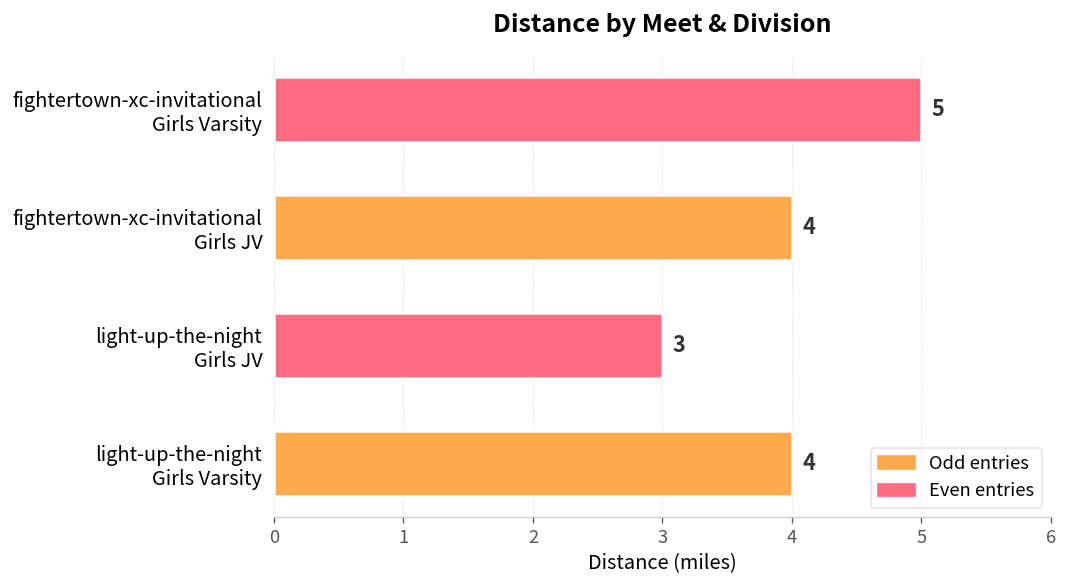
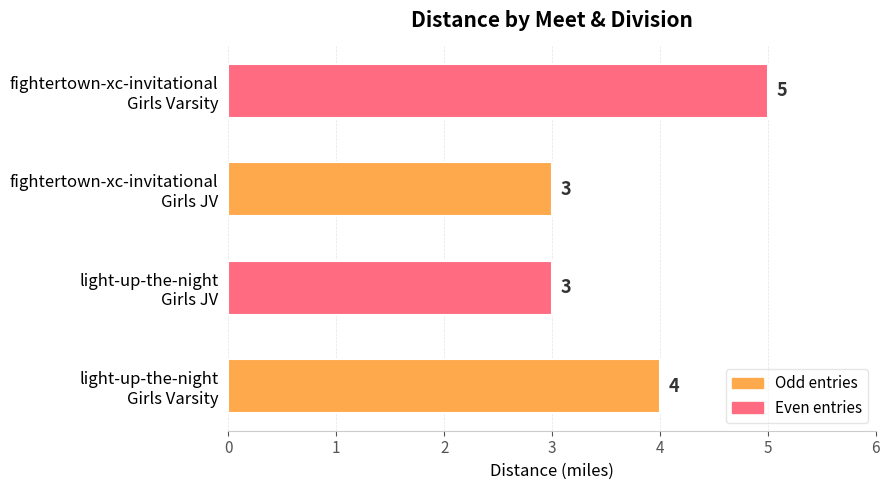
  {
    "fightertown-xc-invitational Girls Varsity": 5,
-   "fightertown-xc-invitational Girls JV": 4,
+   "fightertown-xc-invitational Girls JV": 3,
    "light-up-the-night Girls JV": 3,
    "light-up-the-night Girls Varsity": 4
  }
